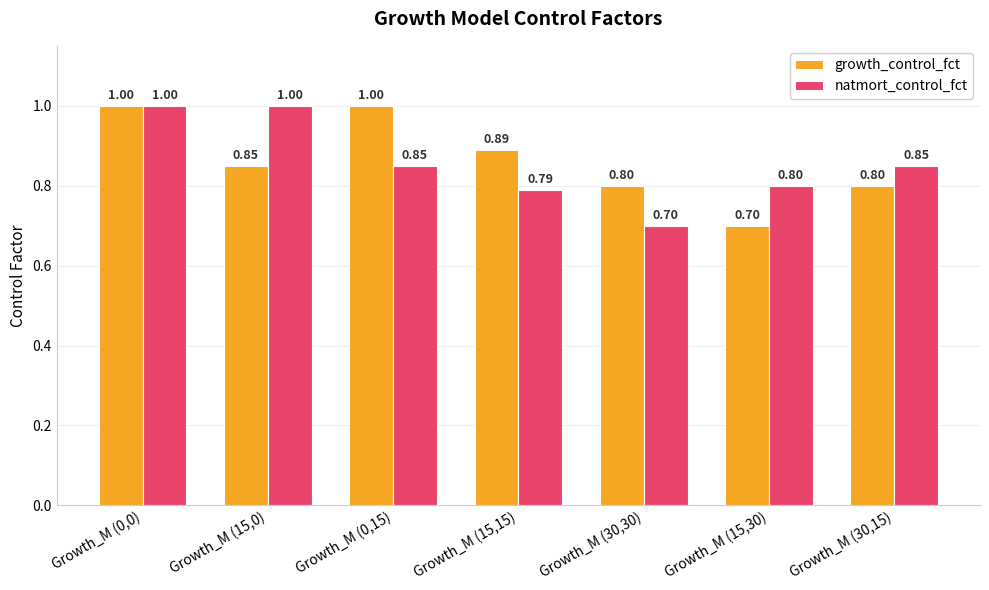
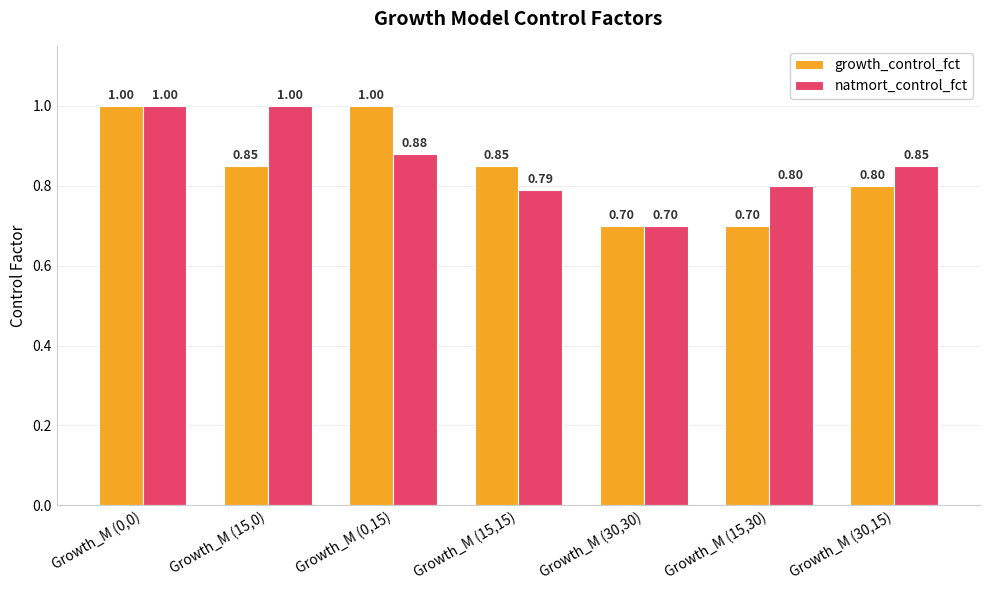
  {
    "growth_control_fct": {
      "Growth_M (0,0)": 1.00,
      "Growth_M (15,0)": 0.85,
      "Growth_M (0,15)": 1.00,
-     "Growth_M (15,15)": 0.89,
-     "Growth_M (30,30)": 0.80,
+     "Growth_M (15,15)": 0.85,
+     "Growth_M (30,30)": 0.70,
      "Growth_M (15,30)": 0.70,
      "Growth_M (30,15)": 0.80
    },
    "natmort_control_fct": {
      "Growth_M (0,0)": 1.00,
      "Growth_M (15,0)": 1.00,
-     "Growth_M (0,15)": 0.85,
+     "Growth_M (0,15)": 0.88,
      "Growth_M (15,15)": 0.79,
      "Growth_M (30,30)": 0.70,
      "Growth_M (15,30)": 0.80,
      "Growth_M (30,15)": 0.85
    }
  }
